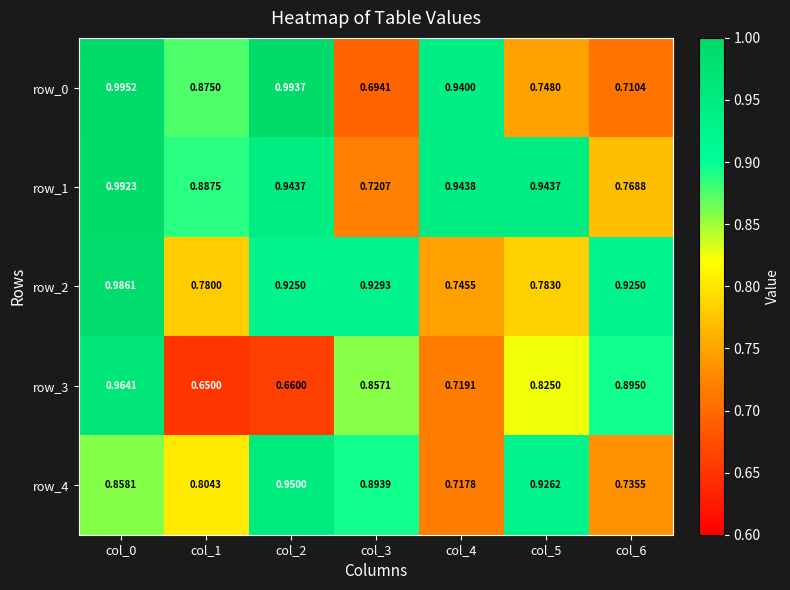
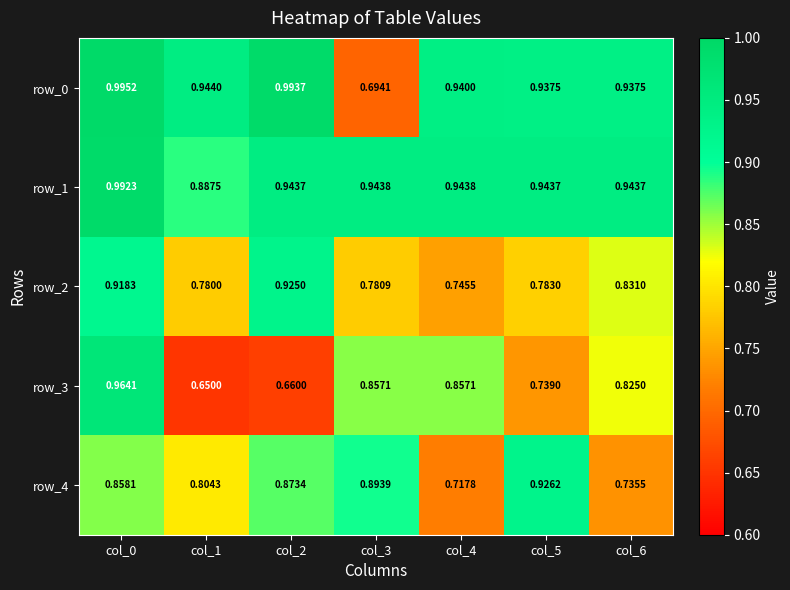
  {
    "row_0": {
      "col_0": 0.9952,
-     "col_1": 0.8750,
+     "col_1": 0.9440,
      "col_2": 0.9937,
      "col_3": 0.6941,
      "col_4": 0.9400,
-     "col_5": 0.7480,
-     "col_6": 0.7104
+     "col_5": 0.9375,
+     "col_6": 0.9375
    },
    "row_1": {
      "col_0": 0.9923,
      "col_1": 0.8875,
      "col_2": 0.9437,
-     "col_3": 0.7207,
+     "col_3": 0.9438,
      "col_4": 0.9438,
      "col_5": 0.9437,
-     "col_6": 0.7688
+     "col_6": 0.9437
    },
    "row_2": {
-     "col_0": 0.9861,
+     "col_0": 0.9183,
      "col_1": 0.7800,
      "col_2": 0.9250,
-     "col_3": 0.9293,
+     "col_3": 0.7809,
      "col_4": 0.7455,
      "col_5": 0.7830,
-     "col_6": 0.9250
+     "col_6": 0.8310
    },
    "row_3": {
      "col_0": 0.9641,
      "col_1": 0.6500,
      "col_2": 0.6600,
      "col_3": 0.8571,
-     "col_4": 0.7191,
-     "col_5": 0.8250,
-     "col_6": 0.8950
+     "col_4": 0.8571,
+     "col_5": 0.7390,
+     "col_6": 0.8250
    },
    "row_4": {
      "col_0": 0.8581,
      "col_1": 0.8043,
-     "col_2": 0.9500,
+     "col_2": 0.8734,
      "col_3": 0.8939,
      "col_4": 0.7178,
      "col_5": 0.9262,
      "col_6": 0.7355
    }
  }
